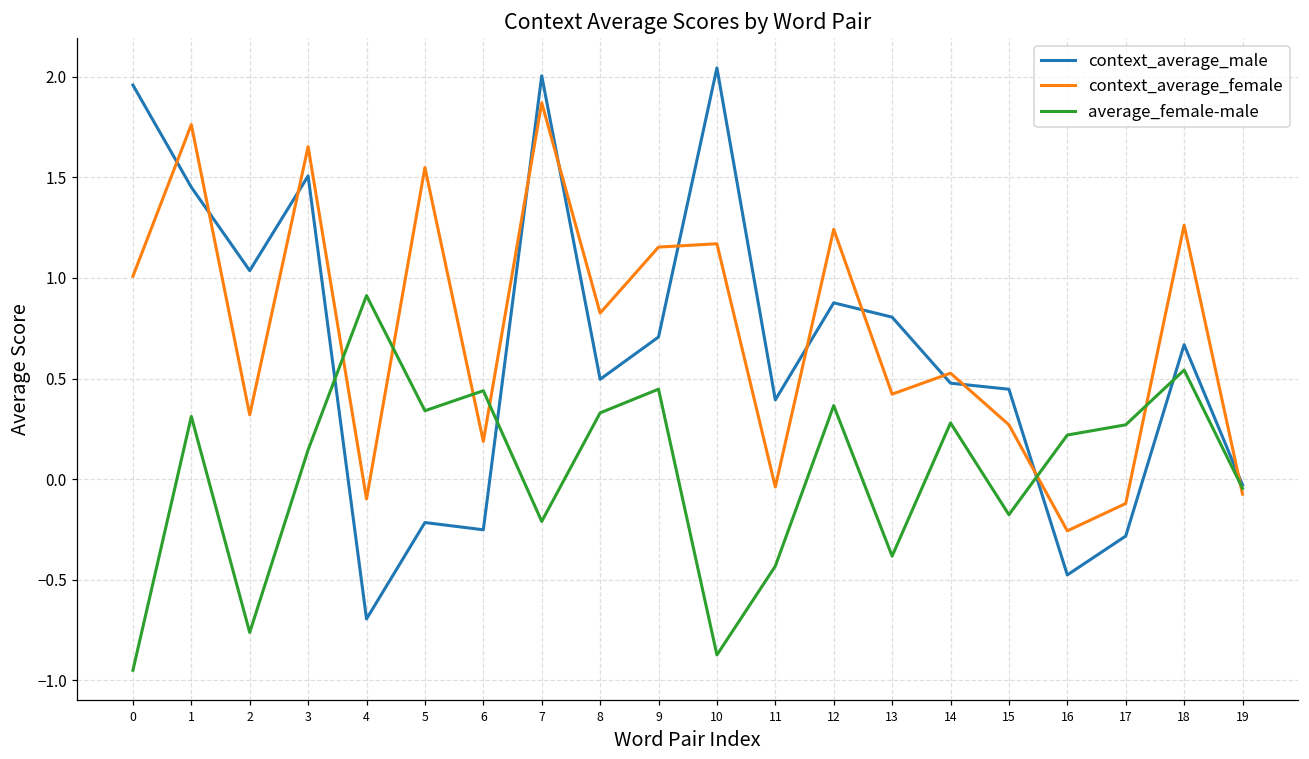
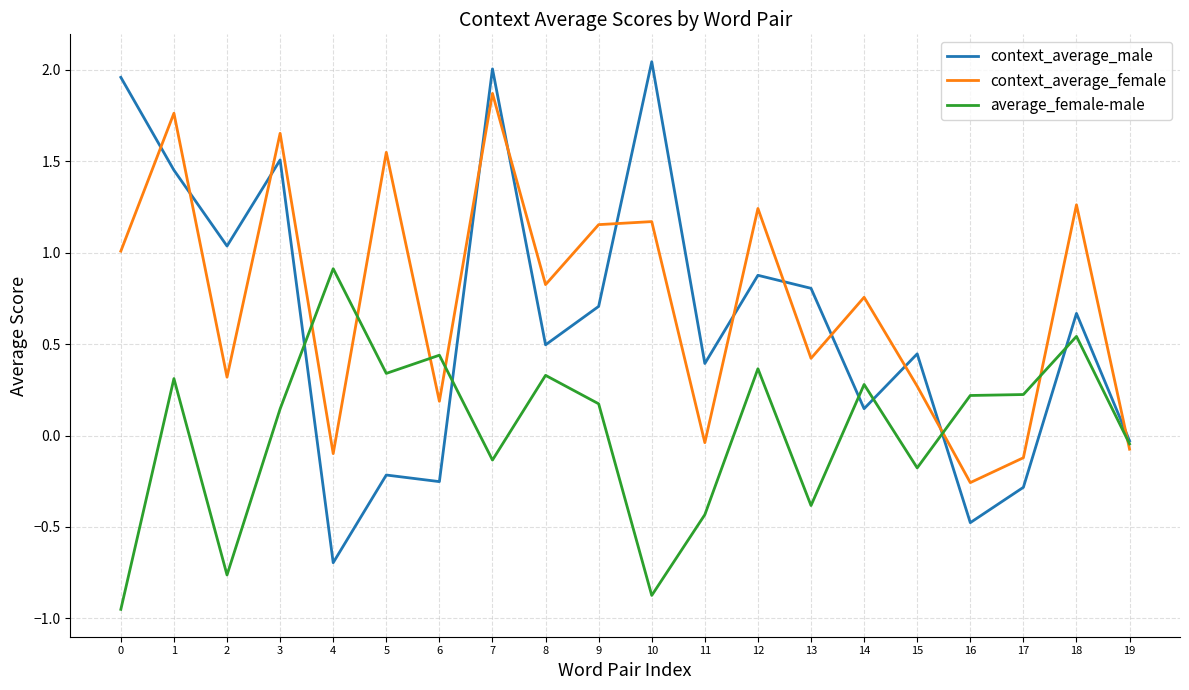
  {
    "context_average_male": {
      "0": 1.96,
      "1": 1.45,
      "2": 1.04,
      "3": 1.51,
      "4": -0.70,
      "5": -0.22,
      "6": -0.25,
      "7": 2.01,
      "8": 0.50,
      "9": 0.71,
      "10": 2.04,
      "11": 0.39,
      "12": 0.88,
      "13": 0.81,
-     "14": 0.48,
+     "14": 0.15,
      "15": 0.45,
      "16": -0.48,
      "17": -0.28,
      "18": 0.67,
      "19": -0.03
    },
    "context_average_female": {
      "0": 1.01,
      "1": 1.76,
      "2": 0.32,
      "3": 1.65,
      "4": -0.10,
      "5": 1.55,
      "6": 0.19,
      "7": 1.87,
      "8": 0.83,
      "9": 1.15,
      "10": 1.17,
      "11": -0.04,
      "12": 1.24,
      "13": 0.42,
-     "14": 0.53,
+     "14": 0.76,
      "15": 0.27,
      "16": -0.26,
      "17": -0.12,
      "18": 1.26,
      "19": -0.07
    },
    "average_female-male": {
      "0": -0.95,
      "1": 0.31,
      "2": -0.76,
      "3": 0.15,
      "4": 0.91,
      "5": 0.34,
      "6": 0.44,
-     "7": -0.21,
+     "7": -0.13,
      "8": 0.33,
-     "9": 0.45,
+     "9": 0.17,
      "10": -0.87,
      "11": -0.43,
      "12": 0.37,
      "13": -0.38,
      "14": 0.28,
      "15": -0.18,
      "16": 0.22,
-     "17": 0.27,
+     "17": 0.22,
      "18": 0.54,
      "19": -0.05
    }
  }
